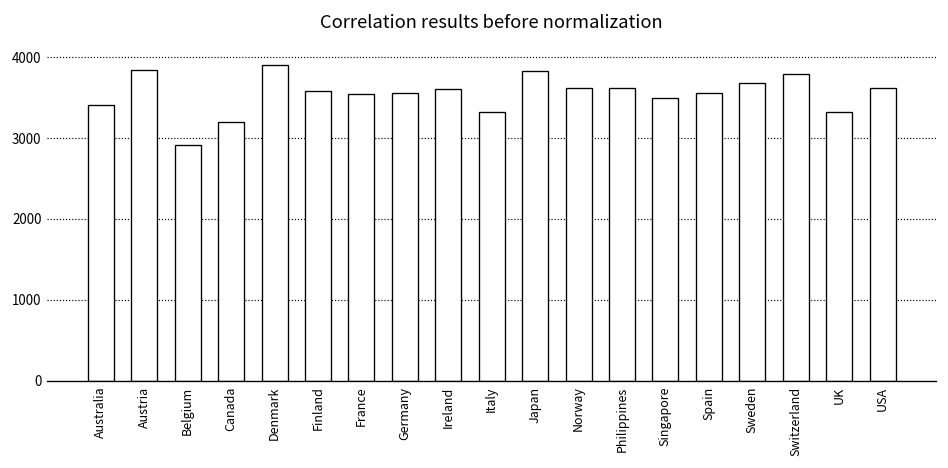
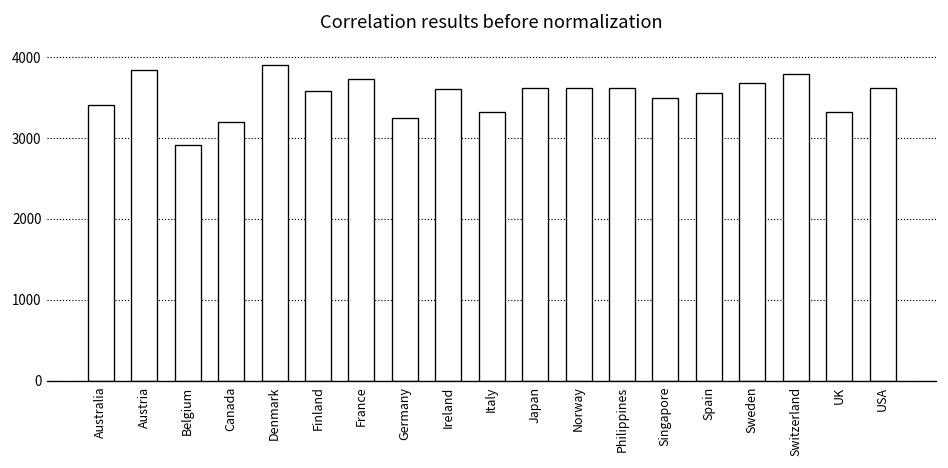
  {
    "Australia": 3400,
    "Austria": 3800,
    "Belgium": 2900,
    "Canada": 3200,
    "Denmark": 3900,
    "Finland": 3600,
-   "France": 3500,
-   "Germany": 3600,
+   "France": 3700,
+   "Germany": 3200,
    "Ireland": 3600,
    "Italy": 3300,
-   "Japan": 3800,
+   "Japan": 3600,
    "Norway": 3600,
    "Philippines": 3600,
    "Singapore": 3500,
    "Spain": 3600,
    "Sweden": 3700,
    "Switzerland": 3800,
    "UK": 3300,
    "USA": 3600
  }
